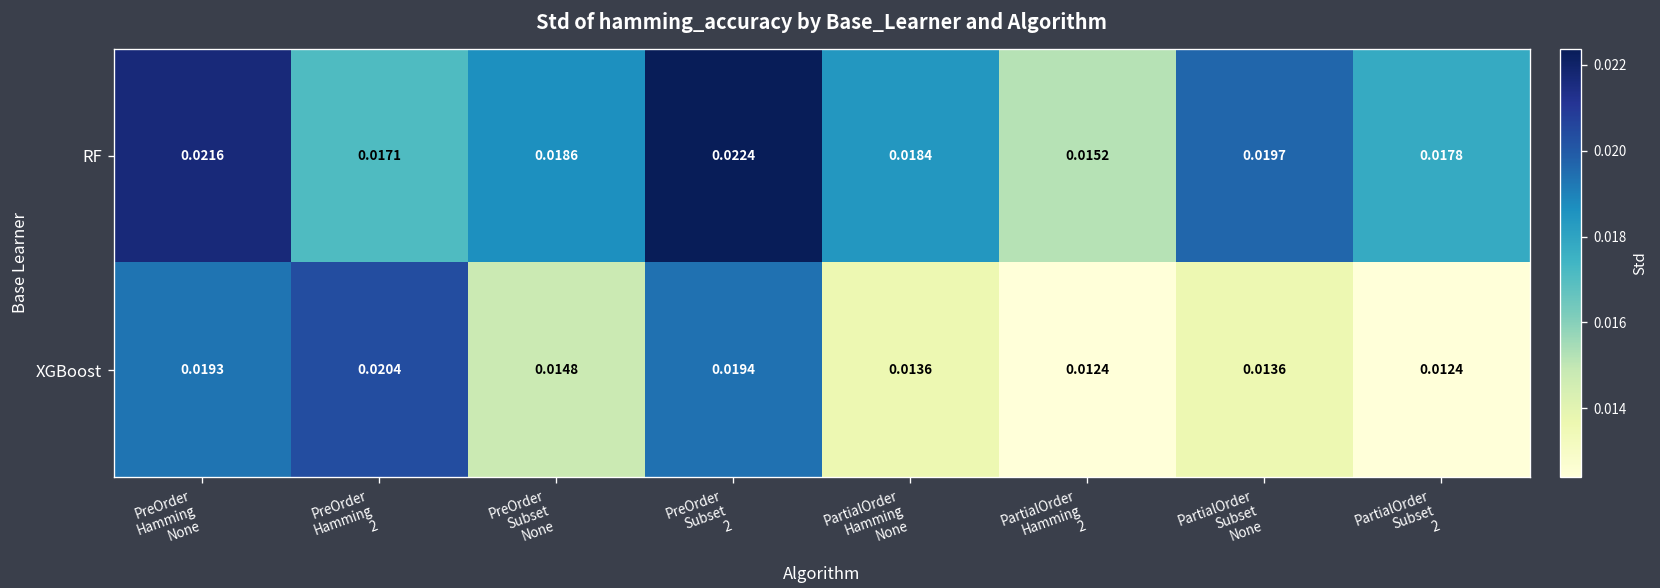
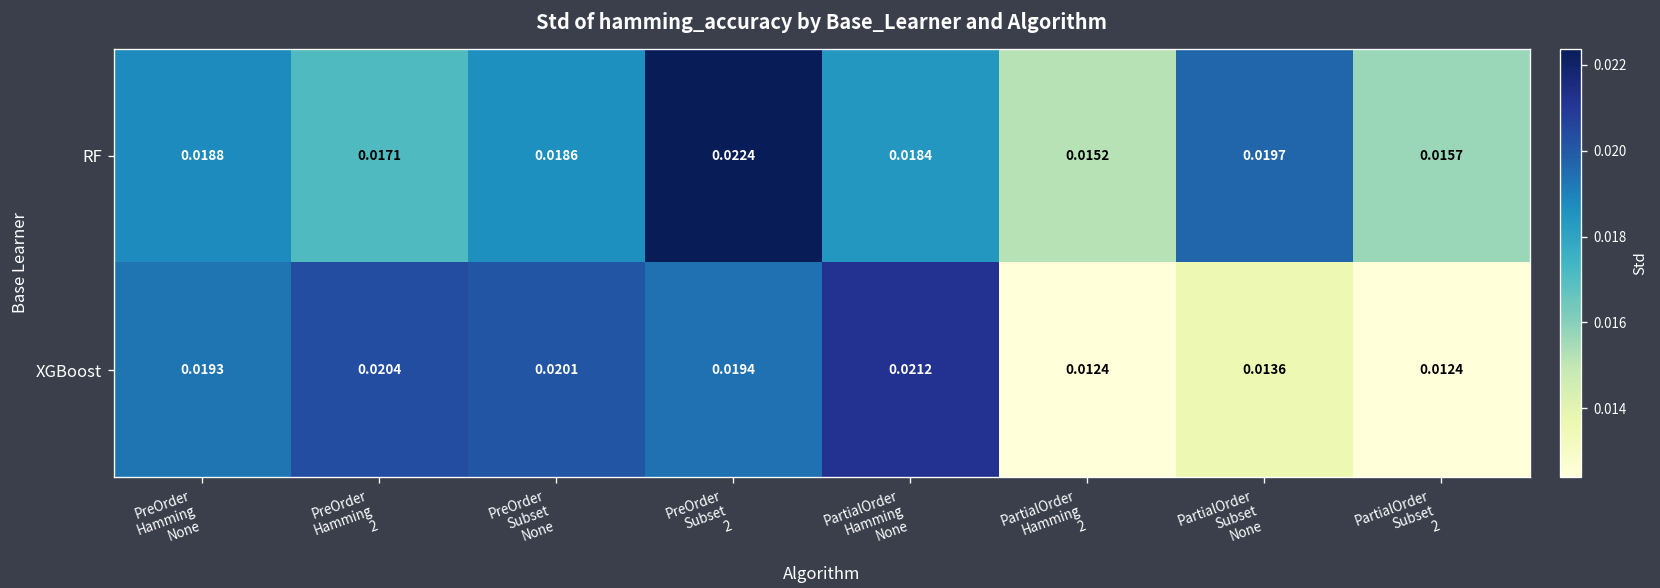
  {
    "RF": {
-     "PreOrder Hamming None": 0.0216,
+     "PreOrder Hamming None": 0.0188,
      "PreOrder Hamming 2": 0.0171,
      "PreOrder Subset None": 0.0186,
      "PreOrder Subset 2": 0.0224,
      "PartialOrder Hamming None": 0.0184,
      "PartialOrder Hamming 2": 0.0152,
      "PartialOrder Subset None": 0.0197,
-     "PartialOrder Subset 2": 0.0178
+     "PartialOrder Subset 2": 0.0157
    },
    "XGBoost": {
      "PreOrder Hamming None": 0.0193,
      "PreOrder Hamming 2": 0.0204,
-     "PreOrder Subset None": 0.0148,
+     "PreOrder Subset None": 0.0201,
      "PreOrder Subset 2": 0.0194,
-     "PartialOrder Hamming None": 0.0136,
+     "PartialOrder Hamming None": 0.0212,
      "PartialOrder Hamming 2": 0.0124,
      "PartialOrder Subset None": 0.0136,
      "PartialOrder Subset 2": 0.0124
    }
  }
